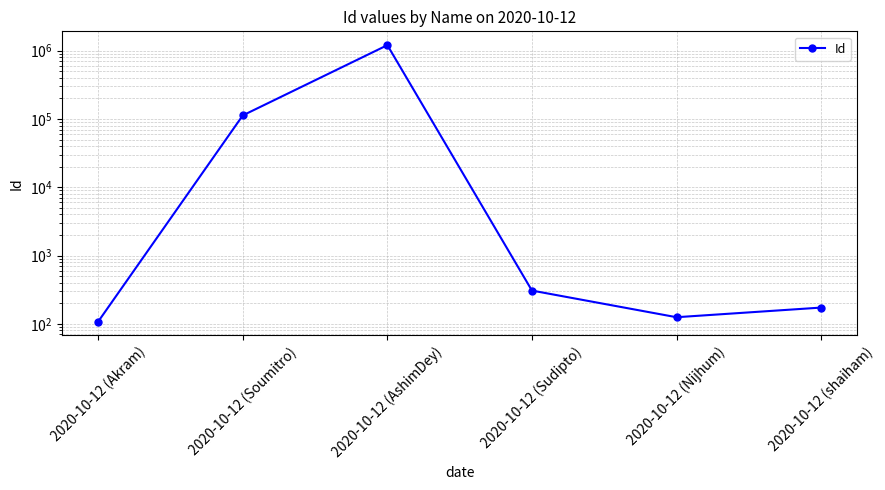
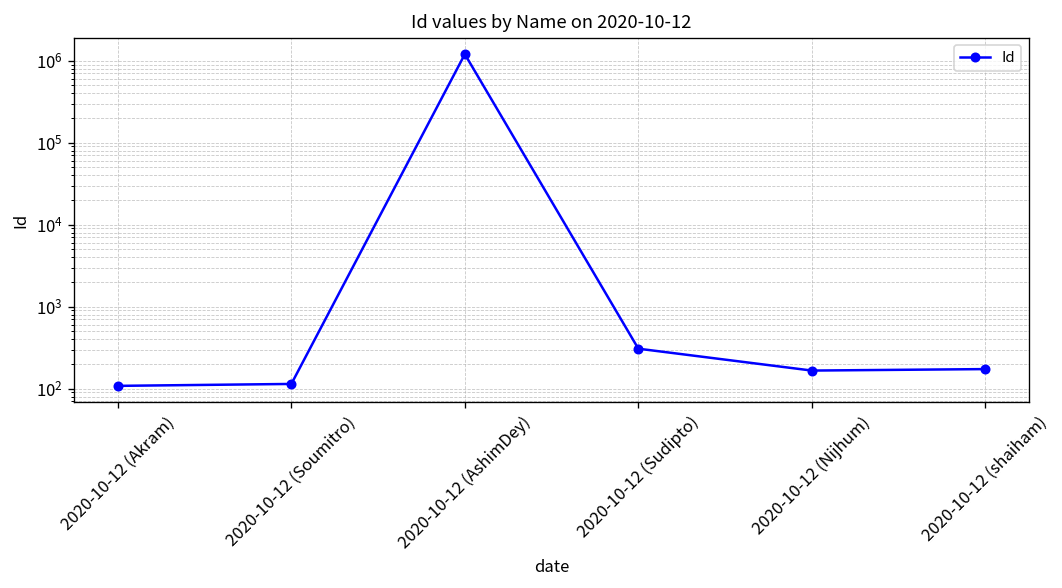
  {
    "2020-10-12 (Akram)": 110,
-   "2020-10-12 (Soumitro)": 110000,
+   "2020-10-12 (Soumitro)": 110,
    "2020-10-12 (AshimDey)": 1200000,
    "2020-10-12 (Sudipto)": 300,
-   "2020-10-12 (Nijhum)": 130,
+   "2020-10-12 (Nijhum)": 170,
    "2020-10-12 (shaiham)": 170
  }
